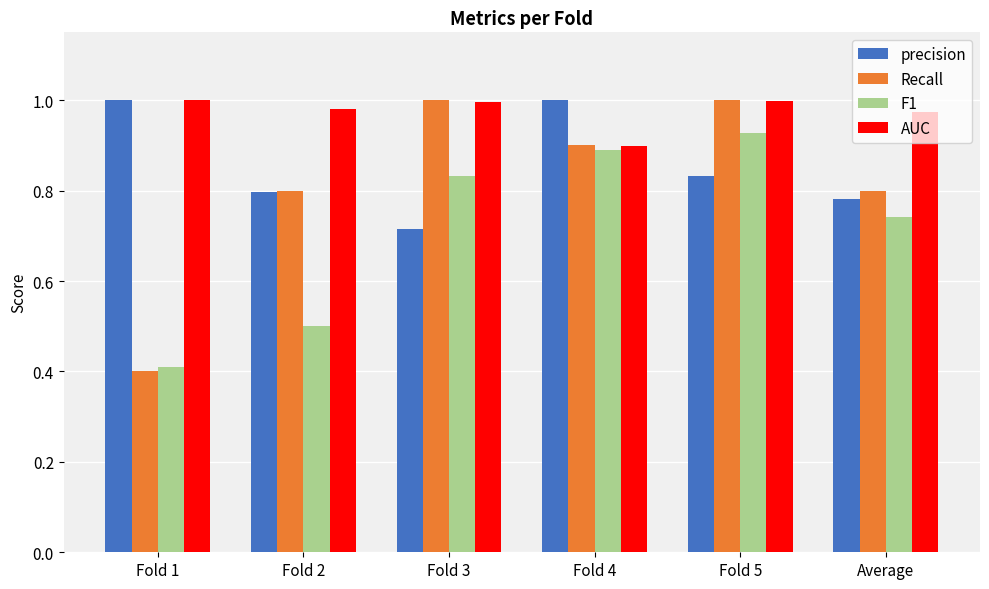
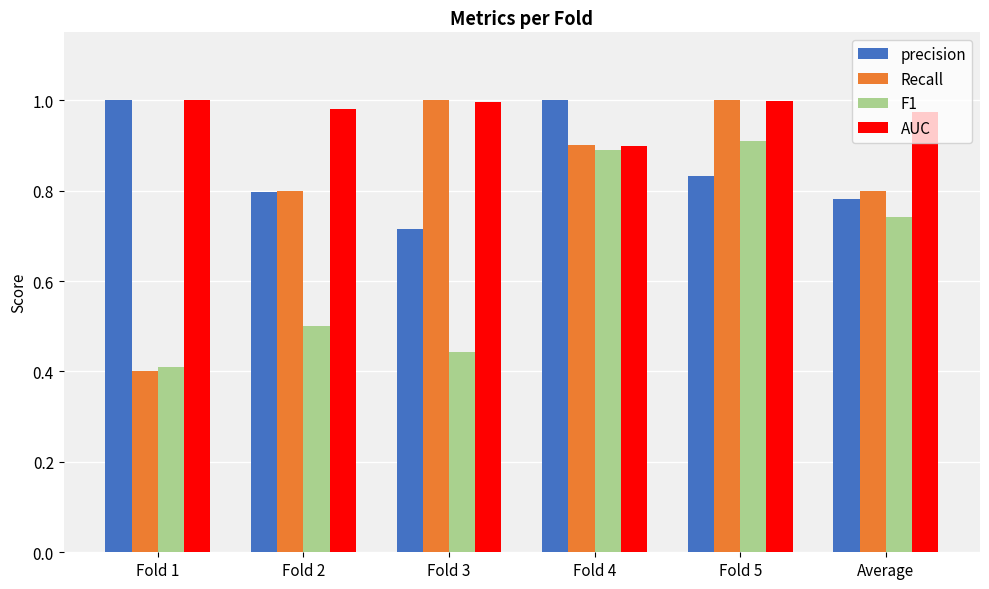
  {
    "precision": {
      "Fold 1": 1.00,
      "Fold 2": 0.80,
      "Fold 3": 0.71,
      "Fold 4": 1.00,
      "Fold 5": 0.83,
      "Average": 0.78
    },
    "Recall": {
      "Fold 1": 0.40,
      "Fold 2": 0.80,
      "Fold 3": 1.00,
      "Fold 4": 0.90,
      "Fold 5": 1.00,
      "Average": 0.80
    },
    "F1": {
      "Fold 1": 0.41,
      "Fold 2": 0.50,
-     "Fold 3": 0.83,
+     "Fold 3": 0.44,
      "Fold 4": 0.89,
-     "Fold 5": 0.93,
+     "Fold 5": 0.91,
      "Average": 0.74
    },
    "AUC": {
      "Fold 1": 1.00,
      "Fold 2": 0.98,
      "Fold 3": 1.00,
      "Fold 4": 0.90,
      "Fold 5": 1.00
    }
  }
